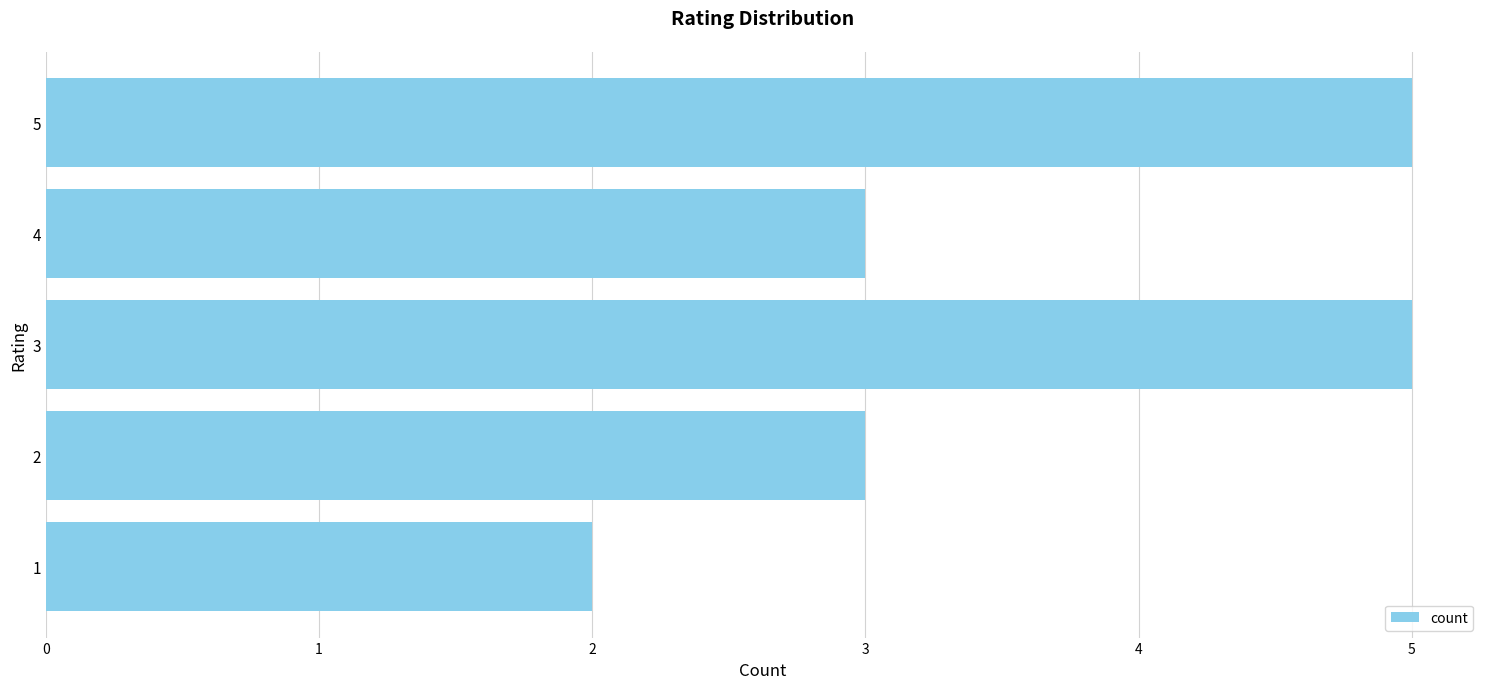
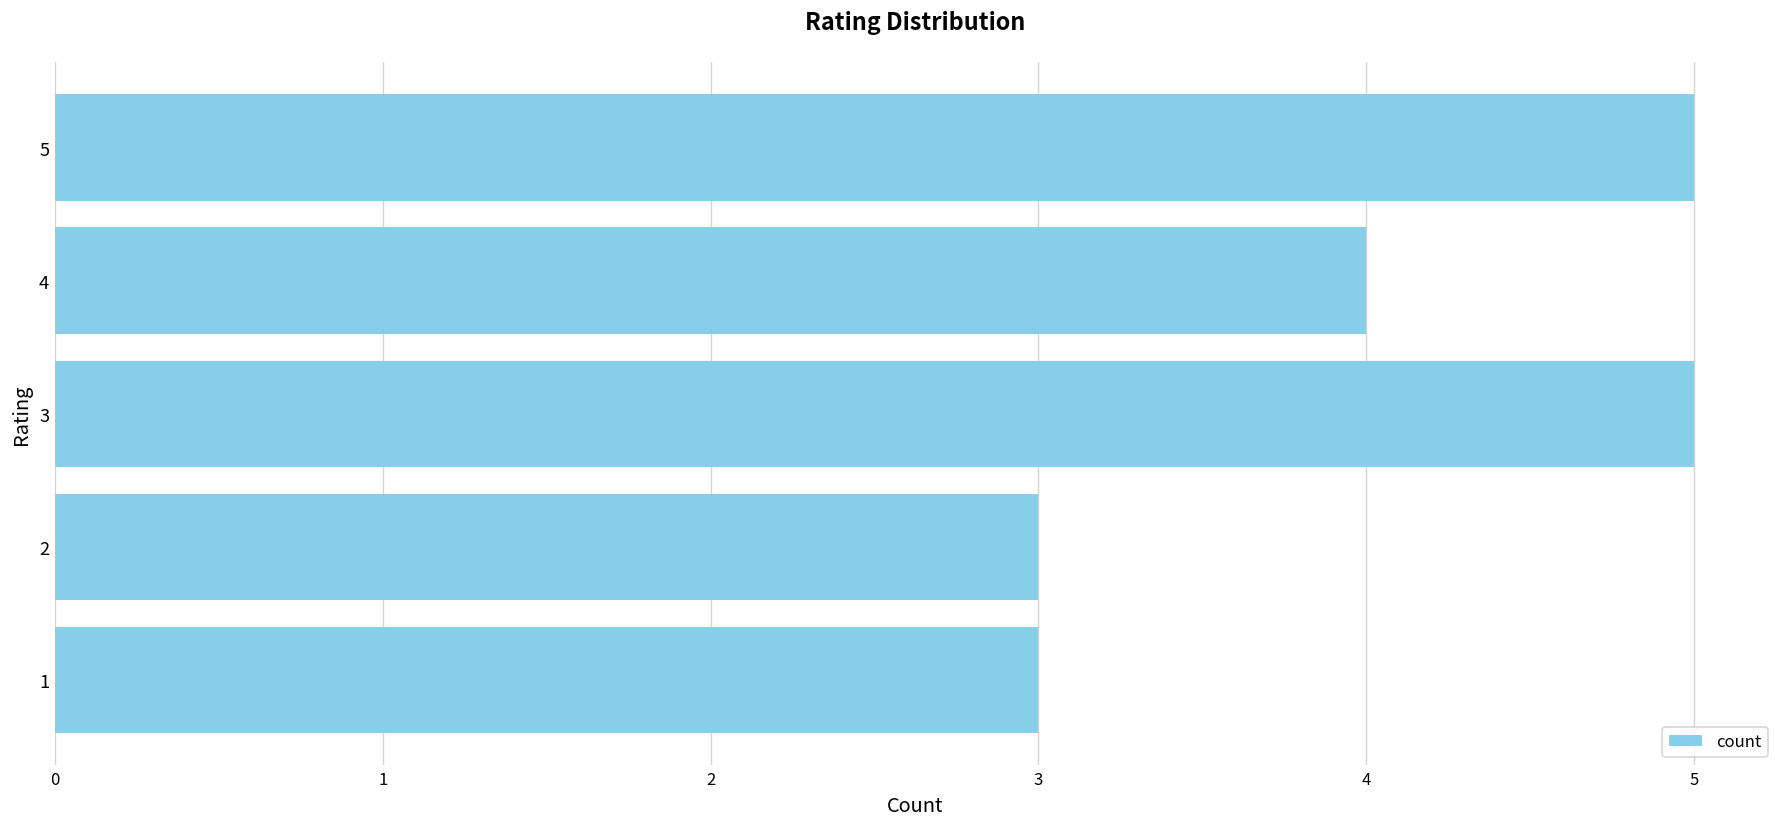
  {
    "5": 5,
-   "4": 3,
+   "4": 4,
    "3": 5,
    "2": 3,
-   "1": 2
+   "1": 3
  }
